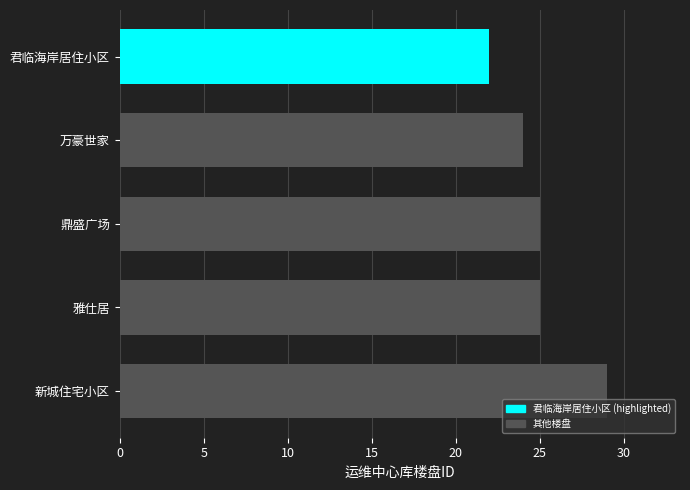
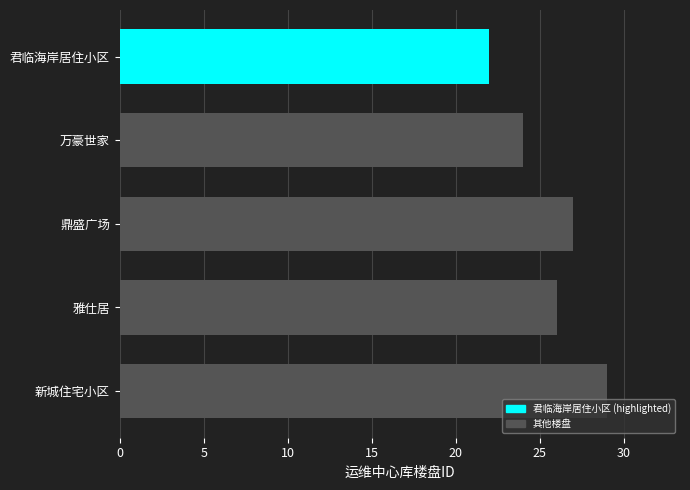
  {
    "君临海岸居住小区": 22,
    "万豪世家": 24,
-   "鼎盛广场": 25,
-   "雅仕居": 25,
+   "鼎盛广场": 27,
+   "雅仕居": 26,
    "新城住宅小区": 29
  }
